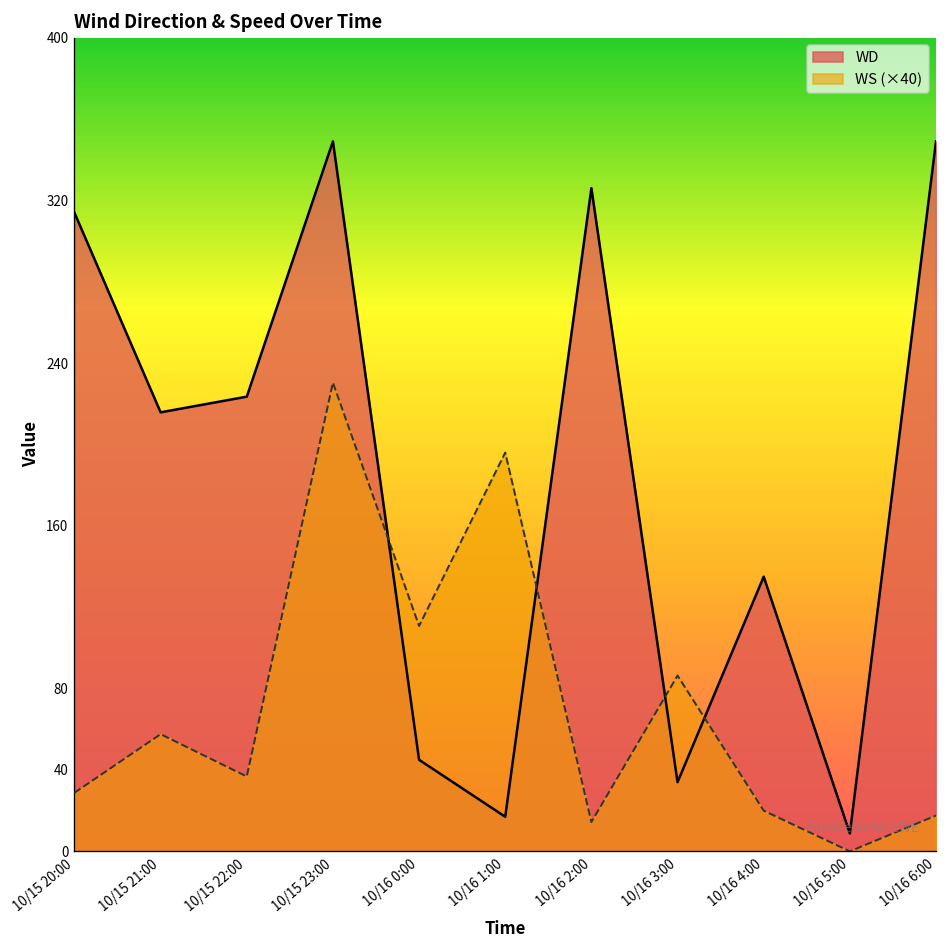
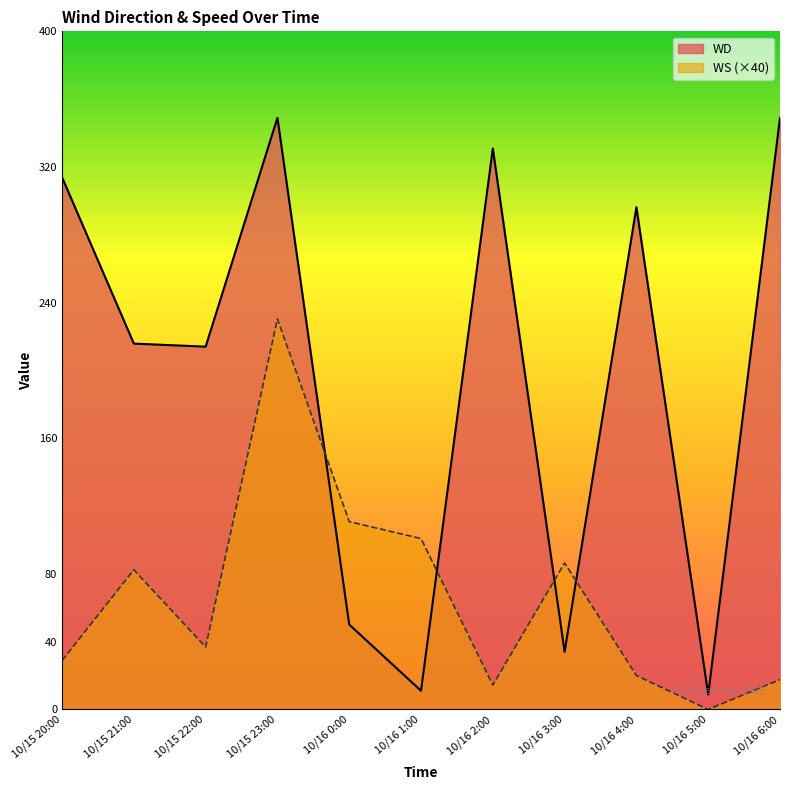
  {
    "WD": {
      "10/15 20:00": 314,
      "10/15 21:00": 216,
-     "10/15 22:00": 224,
+     "10/15 22:00": 214,
      "10/15 23:00": 349,
-     "10/16 0:00": 45,
-     "10/16 1:00": 17,
-     "10/16 2:00": 326,
+     "10/16 0:00": 50,
+     "10/16 1:00": 11,
+     "10/16 2:00": 331,
      "10/16 3:00": 34,
-     "10/16 4:00": 135,
+     "10/16 4:00": 296,
      "10/16 5:00": 9,
      "10/16 6:00": 349
    },
    "WS (×40)": {
      "10/15 20:00": 29,
-     "10/15 21:00": 58,
+     "10/15 21:00": 82,
      "10/15 22:00": 37,
      "10/15 23:00": 230,
      "10/16 0:00": 111,
-     "10/16 1:00": 196,
+     "10/16 1:00": 101,
      "10/16 2:00": 14,
      "10/16 3:00": 86,
      "10/16 4:00": 20,
      "10/16 5:00": 0,
      "10/16 6:00": 18
    }
  }
